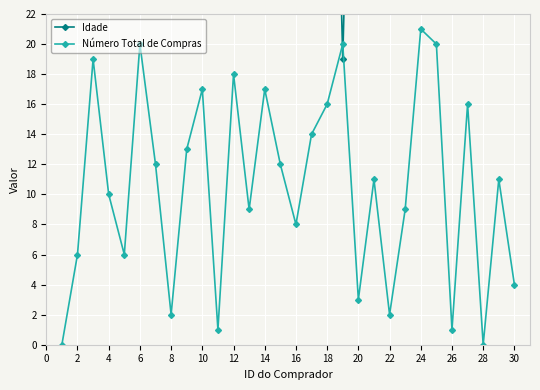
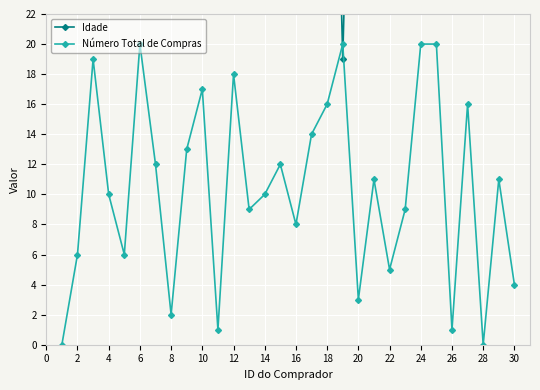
  {
    "Número Total de Compras": {
      "2": 6,
      "4": 10,
      "8": 2,
      "10": 17,
      "12": 18,
-     "14": 17,
+     "14": 10,
      "16": 8,
      "18": 16,
      "20": 3,
-     "22": 2,
-     "24": 21,
+     "22": 5,
+     "24": 20,
      "26": 1,
      "28": 0,
      "30": 4
    }
  }
